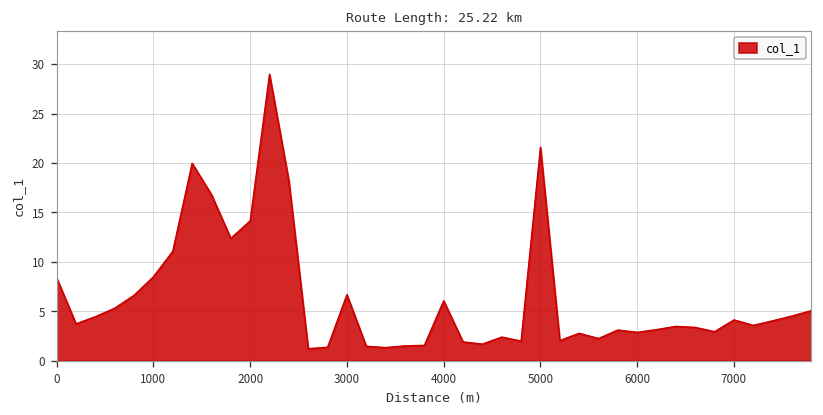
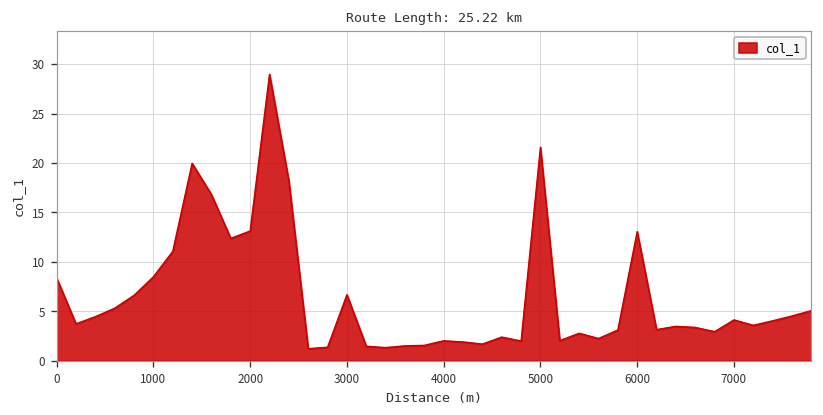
  {
    "0": 8,
    "1000": 8,
-   "2000": 14,
+   "2000": 13,
    "3000": 7,
-   "4000": 6,
+   "4000": 2,
    "5000": 22,
-   "6000": 3,
+   "6000": 13,
    "7000": 4
  }
